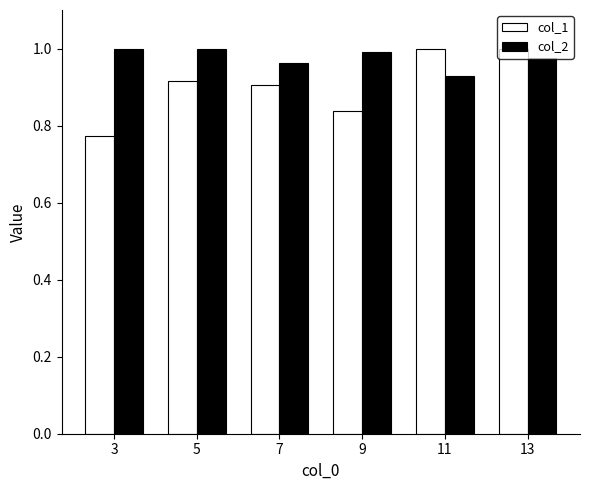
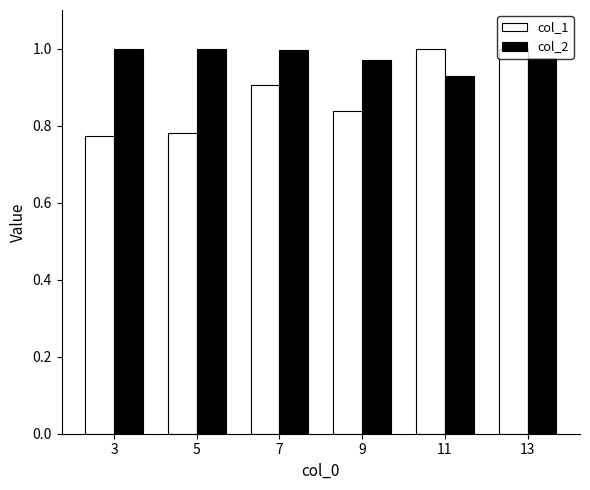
  {
    "col_1": {
      "3": 0.77,
-     "5": 0.91,
+     "5": 0.78,
      "7": 0.90,
      "9": 0.84,
      "11": 1.00
    },
    "col_2": {
      "3": 1.00,
      "5": 1.00,
-     "7": 0.96,
-     "9": 0.99,
+     "7": 1.00,
+     "9": 0.97,
      "11": 0.93
    }
  }
